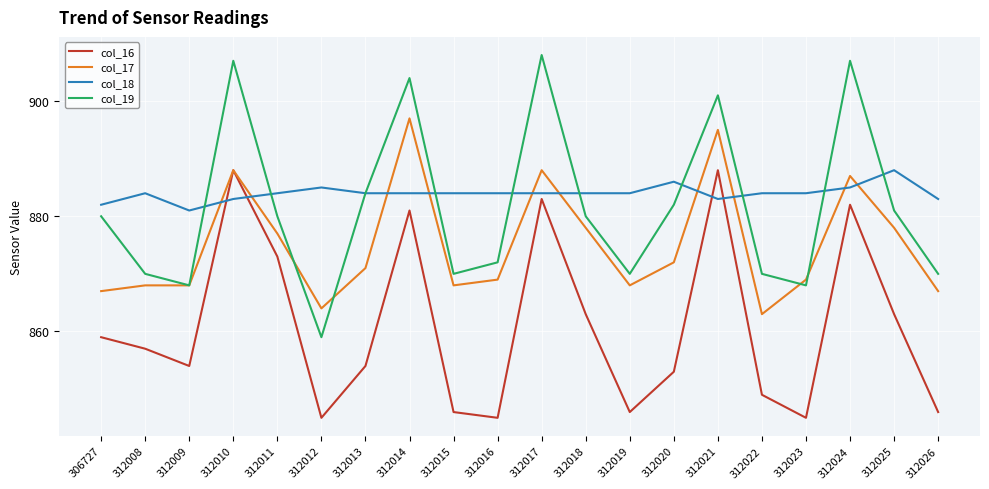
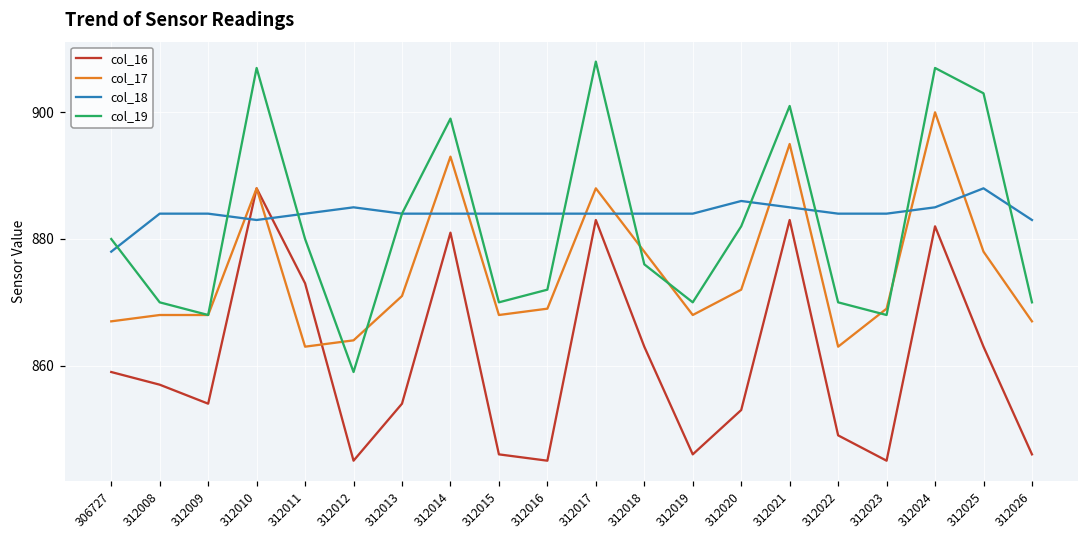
  {
    "col_16": {
      "306727": 859,
      "312008": 857,
      "312009": 854,
      "312011": 873,
      "312012": 845,
      "312013": 854,
      "312014": 881,
      "312015": 846,
      "312016": 845,
      "312017": 883,
      "312018": 863,
      "312019": 846,
      "312020": 853,
-     "312021": 888,
+     "312021": 883,
      "312022": 849,
      "312023": 845,
      "312024": 882,
      "312025": 863,
      "312026": 846
    },
    "col_17": {
      "306727": 867,
      "312008": 868,
-     "312011": 877,
+     "312011": 863,
      "312012": 864,
      "312013": 871,
-     "312014": 897,
+     "312014": 893,
      "312015": 868,
      "312016": 869,
      "312017": 888,
      "312018": 878,
      "312019": 868,
      "312020": 872,
      "312021": 895,
      "312022": 863,
      "312023": 869,
-     "312024": 887,
+     "312024": 900,
      "312025": 878,
      "312026": 867
    },
    "col_18": {
-     "306727": 882,
+     "306727": 878,
      "312008": 884,
-     "312009": 881,
+     "312009": 884,
      "312010": 883,
      "312011": 884,
      "312012": 885,
      "312014": 884,
      "312015": 884,
      "312016": 884,
      "312017": 884,
      "312018": 884,
      "312019": 884,
      "312020": 886,
-     "312021": 883,
+     "312021": 885,
      "312022": 884,
      "312023": 884,
      "312024": 885,
      "312025": 888,
      "312026": 883
    },
    "col_19": {
      "306727": 880,
      "312008": 870,
      "312010": 907,
      "312011": 880,
      "312012": 859,
-     "312014": 904,
+     "312014": 899,
      "312015": 870,
      "312016": 872,
      "312017": 908,
-     "312018": 880,
+     "312018": 876,
      "312019": 870,
      "312020": 882,
      "312021": 901,
      "312022": 870,
      "312023": 868,
      "312024": 907,
-     "312025": 881,
+     "312025": 903,
      "312026": 870
    }
  }
